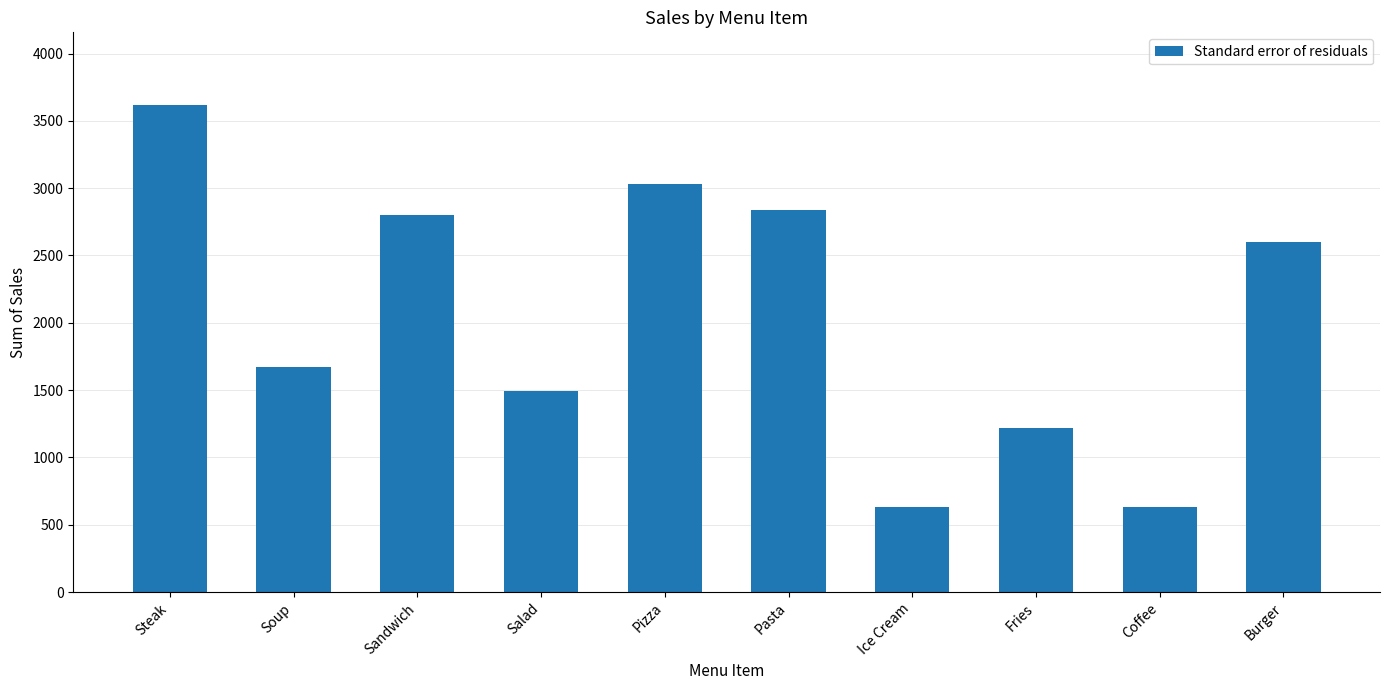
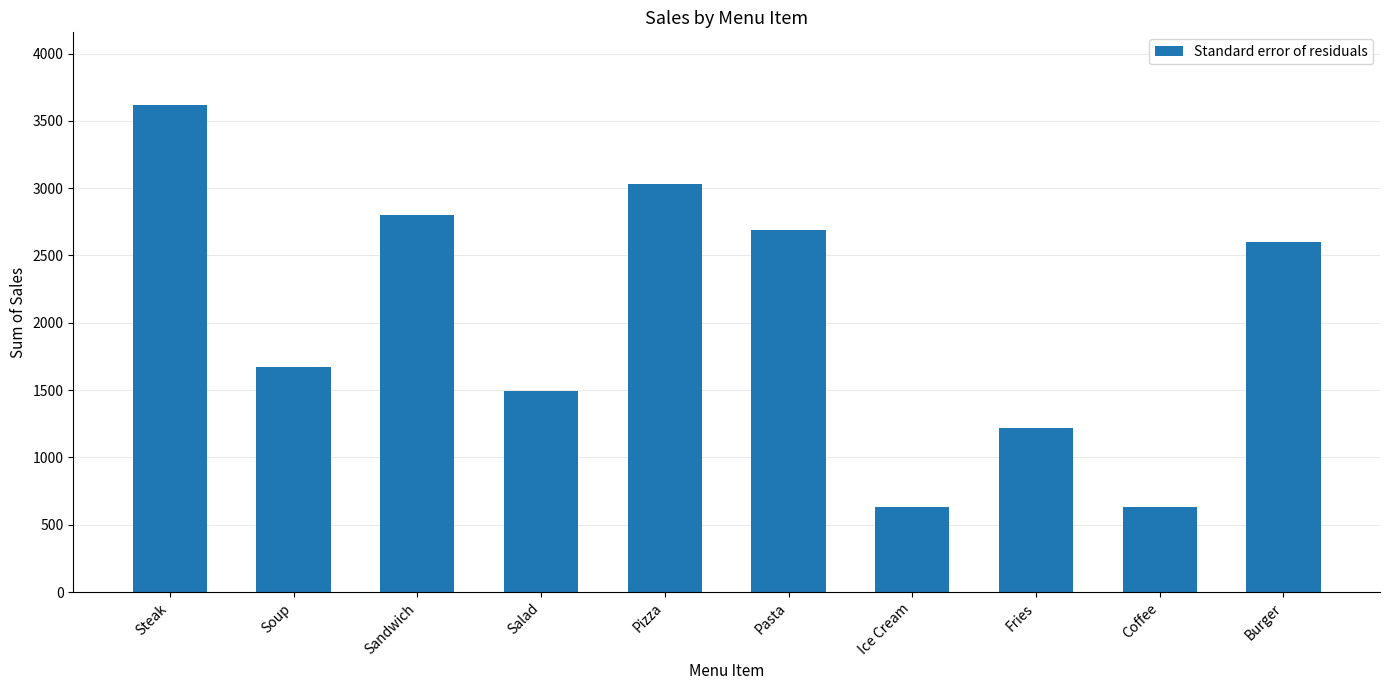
  {
    "Steak": 3620,
    "Soup": 1670,
    "Sandwich": 2800,
    "Salad": 1490,
    "Pizza": 3030,
-   "Pasta": 2840,
+   "Pasta": 2690,
    "Ice Cream": 630,
    "Fries": 1220,
    "Coffee": 630,
    "Burger": 2600
  }
